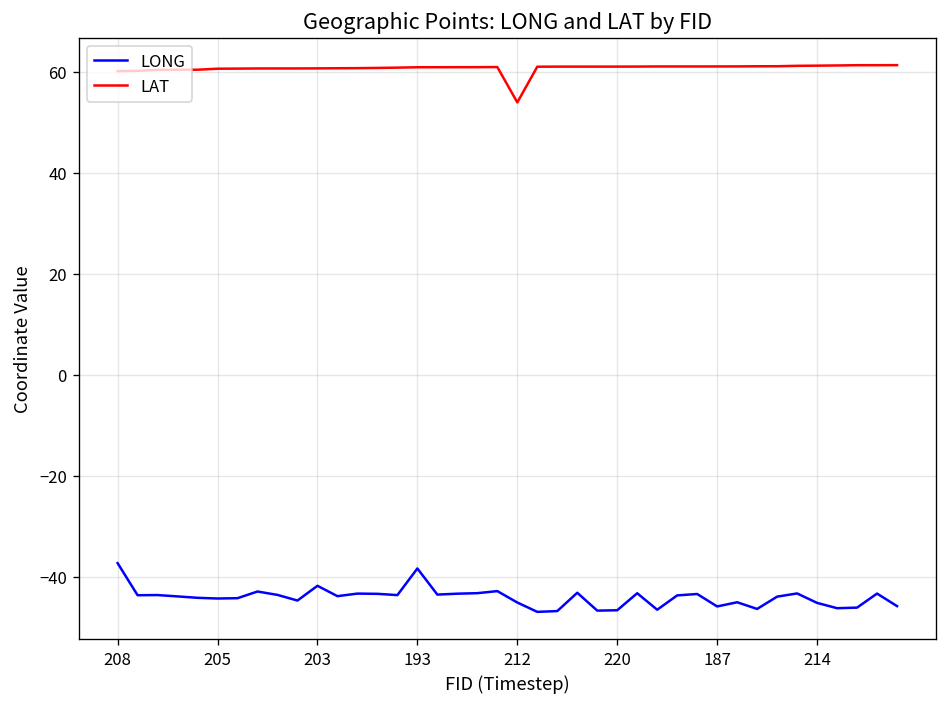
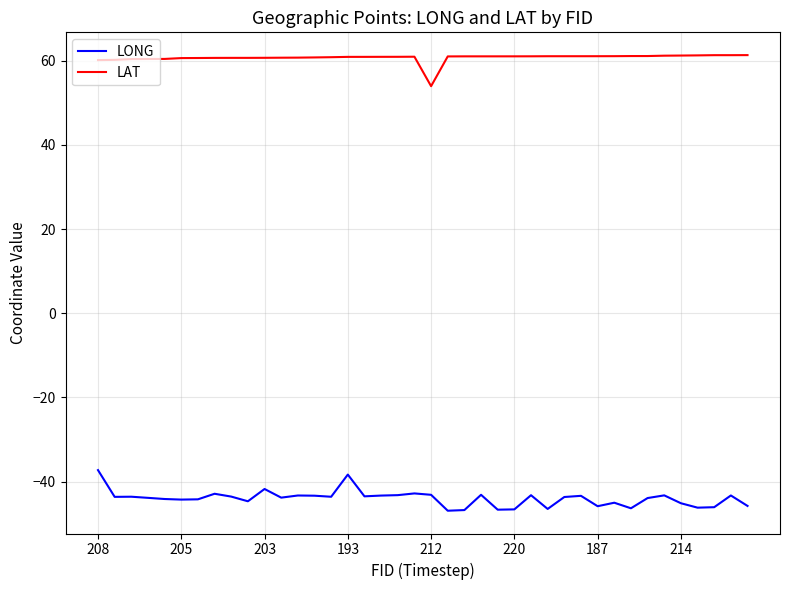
  {
    "LONG": {
      "208": -37,
      "205": -44,
      "203": -42,
      "193": -38,
-     "212": -45,
+     "212": -43,
      "220": -47,
      "187": -46,
      "214": -45
    },
    "LAT": {
      "205": 61,
      "203": 61,
      "193": 61,
      "212": 54,
      "220": 61,
      "187": 61,
      "214": 61
    }
  }
